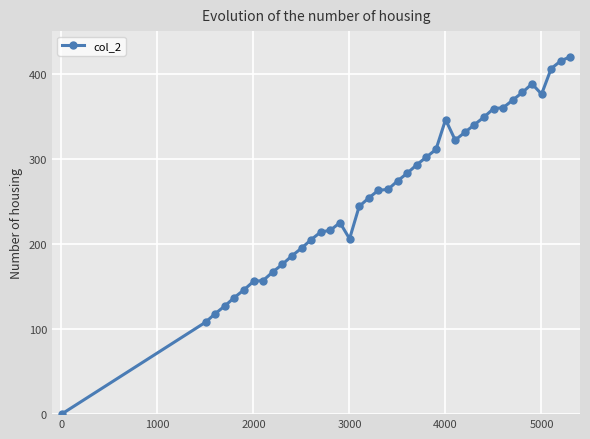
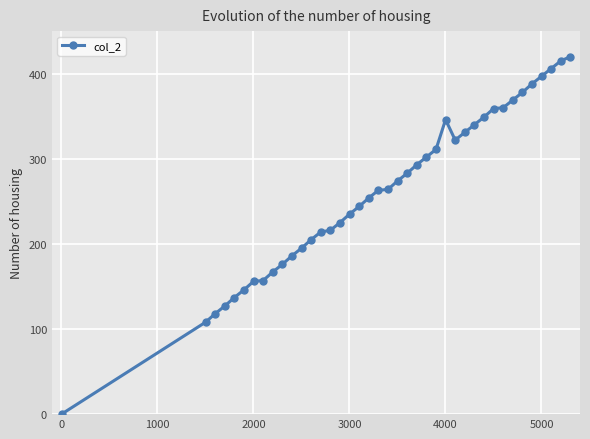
  {
    "0": 0,
    "2000": 160,
-   "3000": 210,
+   "3000": 240,
    "4000": 350,
-   "5000": 380
+   "5000": 400
  }
